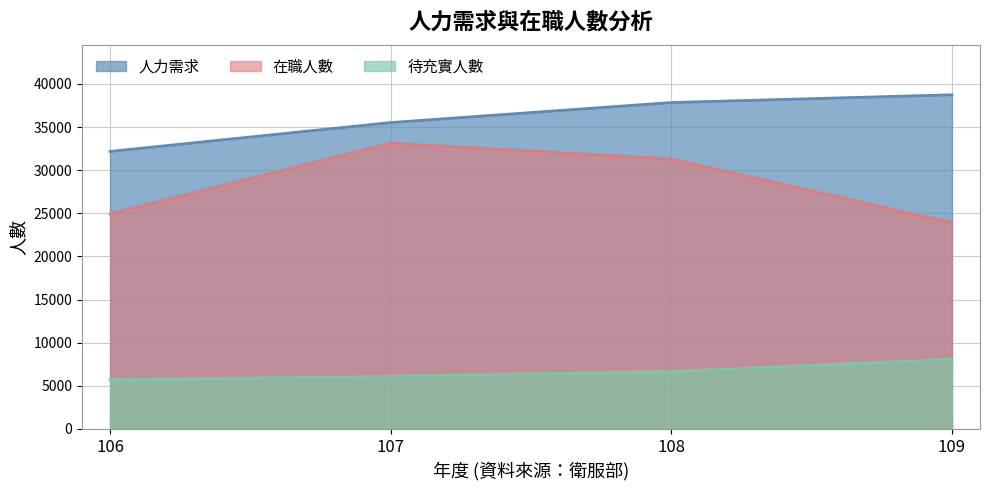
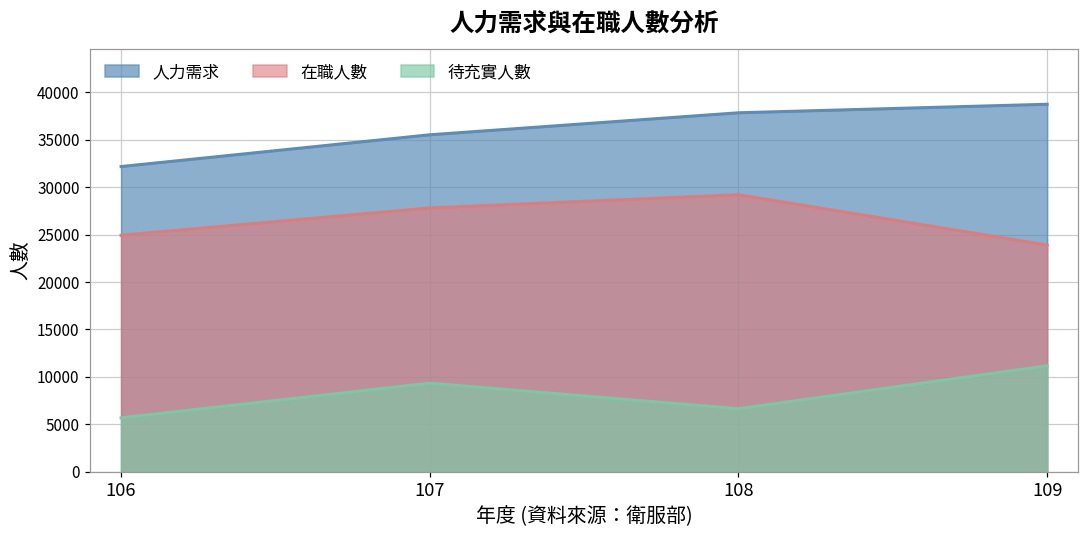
  {
    "人力需求": {
      "106": 32000,
      "107": 36000,
      "108": 38000,
      "109": 39000
    },
    "在職人數": {
      "106": 25000,
-     "107": 33000,
-     "108": 31000,
+     "107": 28000,
+     "108": 29000,
      "109": 24000
    },
    "待充實人數": {
      "106": 6000,
-     "107": 6000,
+     "107": 9000,
      "108": 7000,
-     "109": 8000
+     "109": 11000
    }
  }
